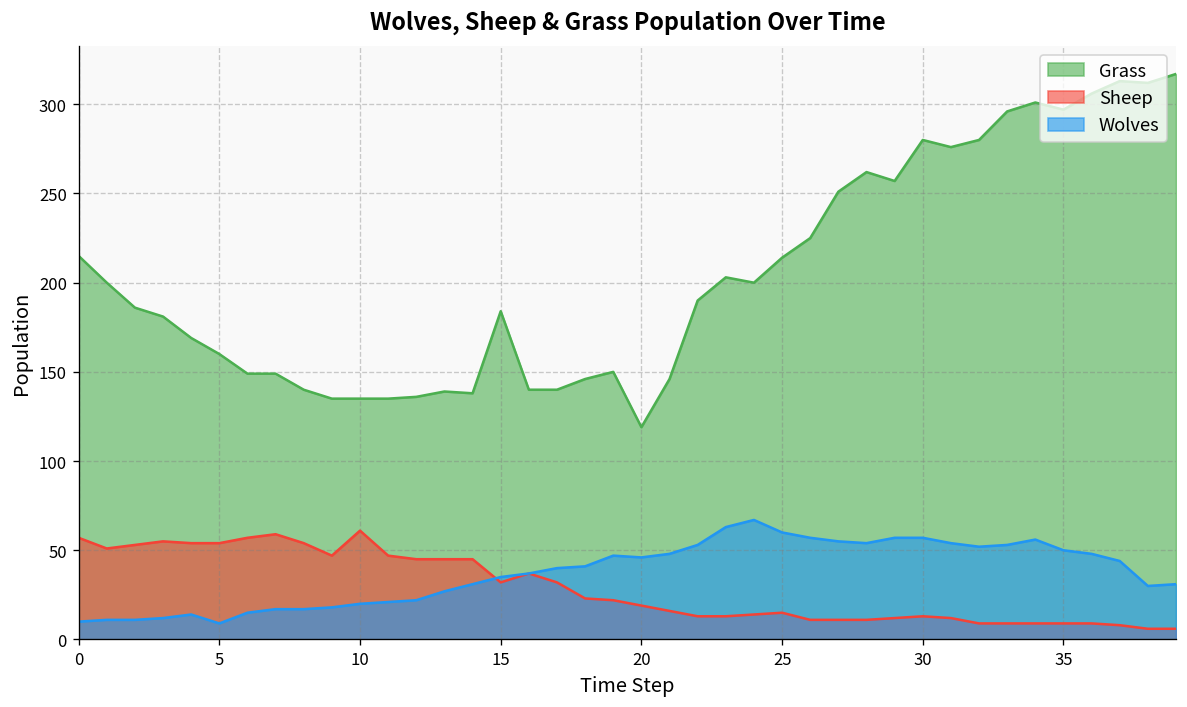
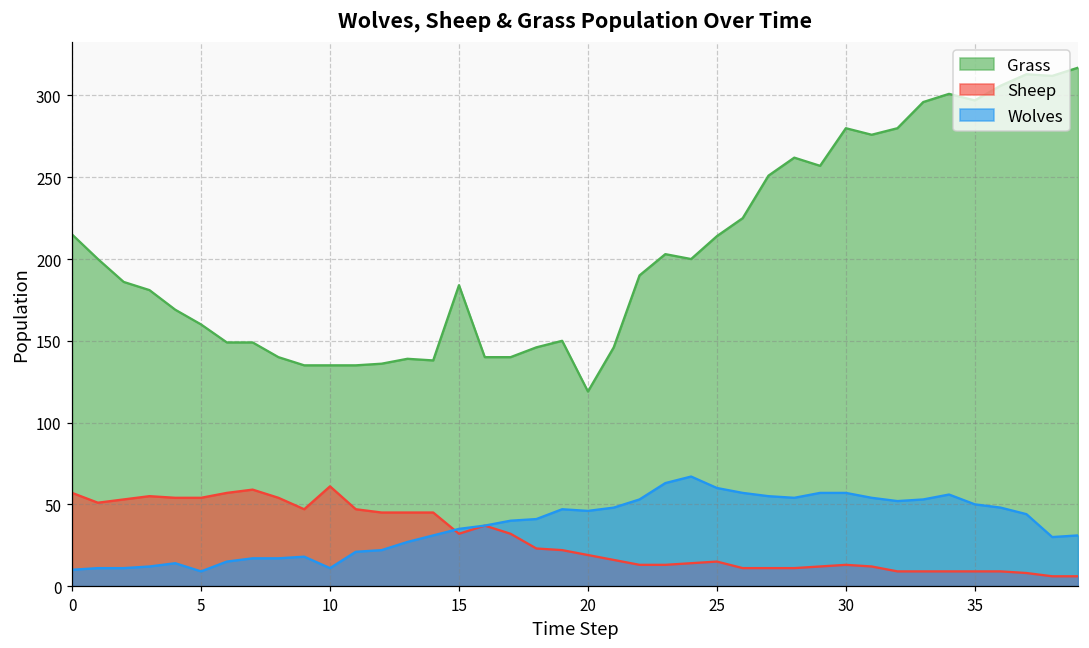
  {
    "Grass": {
      "0": 215,
      "5": 160,
      "10": 135,
      "15": 184,
      "20": 119,
      "25": 214,
      "30": 280
    },
    "Sheep": {
      "0": 57,
      "5": 54,
      "10": 61,
      "15": 32,
      "20": 19,
      "25": 15,
      "30": 13,
      "35": 9
    },
    "Wolves": {
      "0": 10,
      "5": 9,
-     "10": 20,
+     "10": 11,
      "15": 35,
      "20": 46,
      "25": 60,
      "30": 57,
      "35": 50
    }
  }
